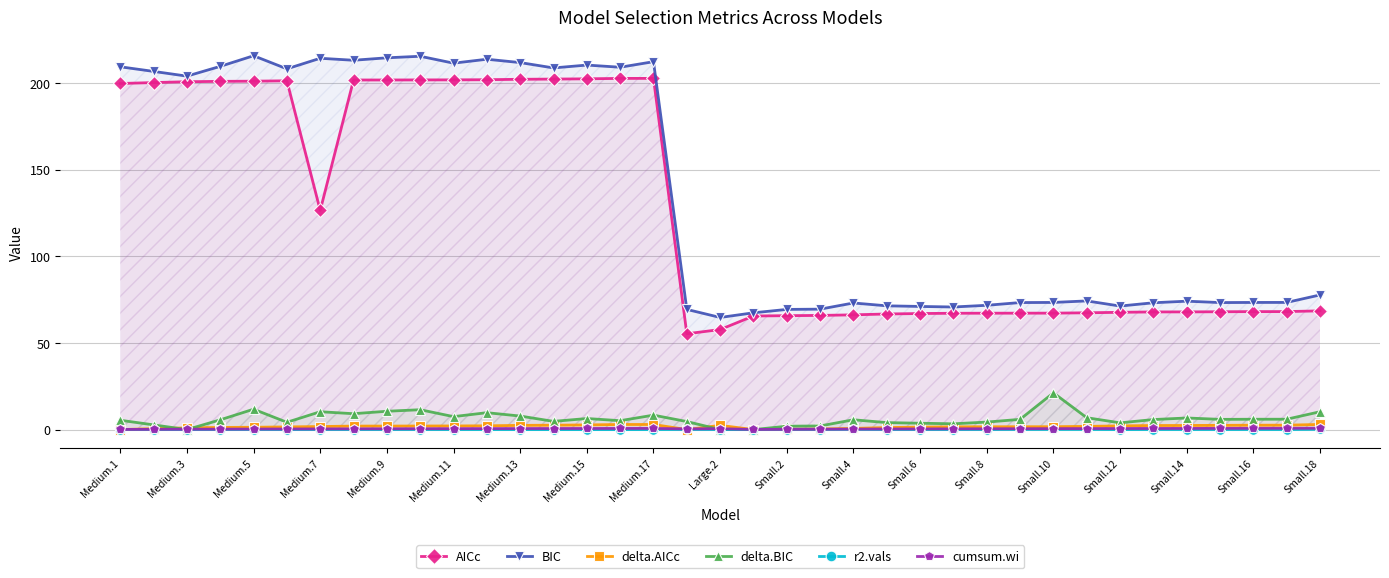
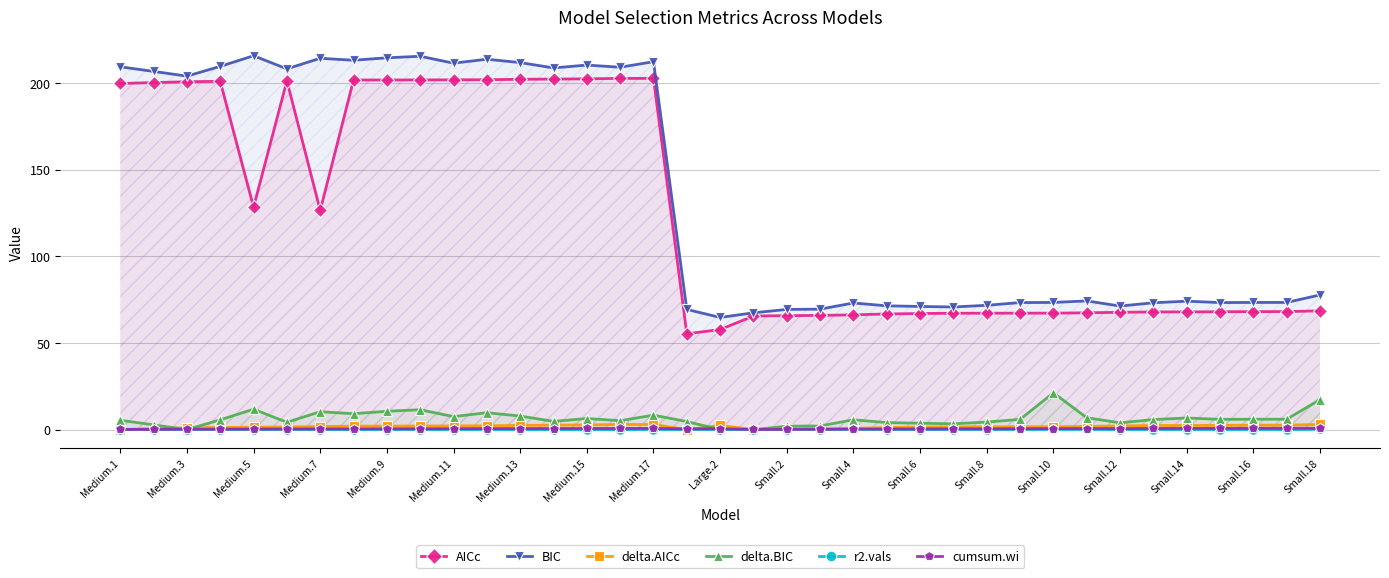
  {
    "AICc": {
      "Medium.1": 200,
      "Medium.3": 201,
-     "Medium.5": 201,
+     "Medium.5": 128,
      "Medium.7": 126,
      "Medium.9": 202,
      "Medium.11": 202,
      "Medium.13": 202,
      "Medium.15": 202,
      "Medium.17": 203,
      "Large.2": 58,
      "Small.2": 66,
      "Small.4": 66,
      "Small.6": 67,
      "Small.8": 67,
      "Small.10": 67,
      "Small.12": 68,
      "Small.14": 68,
      "Small.16": 68,
      "Small.18": 69
    },
    "BIC": {
      "Medium.1": 209,
      "Medium.3": 204,
      "Medium.5": 216,
      "Medium.7": 214,
      "Medium.9": 214,
      "Medium.11": 211,
      "Medium.13": 212,
      "Medium.15": 210,
      "Medium.17": 212,
      "Large.2": 65,
      "Small.2": 69,
      "Small.4": 73,
      "Small.6": 71,
      "Small.8": 72,
      "Small.10": 73,
      "Small.12": 71,
      "Small.14": 74,
      "Small.16": 73,
      "Small.18": 78
    },
    "delta.AICc": {
      "Medium.9": 2,
      "Medium.11": 2,
      "Medium.13": 2,
      "Medium.15": 3,
      "Medium.17": 3,
      "Large.2": 2,
      "Small.12": 2,
      "Small.14": 2,
      "Small.16": 3,
      "Small.18": 3
    },
    "delta.BIC": {
      "Medium.1": 5,
      "Medium.5": 12,
      "Medium.7": 10,
      "Medium.9": 11,
      "Medium.11": 7,
      "Medium.13": 8,
      "Medium.15": 6,
      "Medium.17": 8,
      "Small.2": 2,
      "Small.4": 6,
      "Small.6": 4,
      "Small.8": 4,
      "Small.10": 21,
      "Small.12": 4,
      "Small.14": 7,
      "Small.16": 6,
-     "Small.18": 10
+     "Small.18": 17
    }
  }
